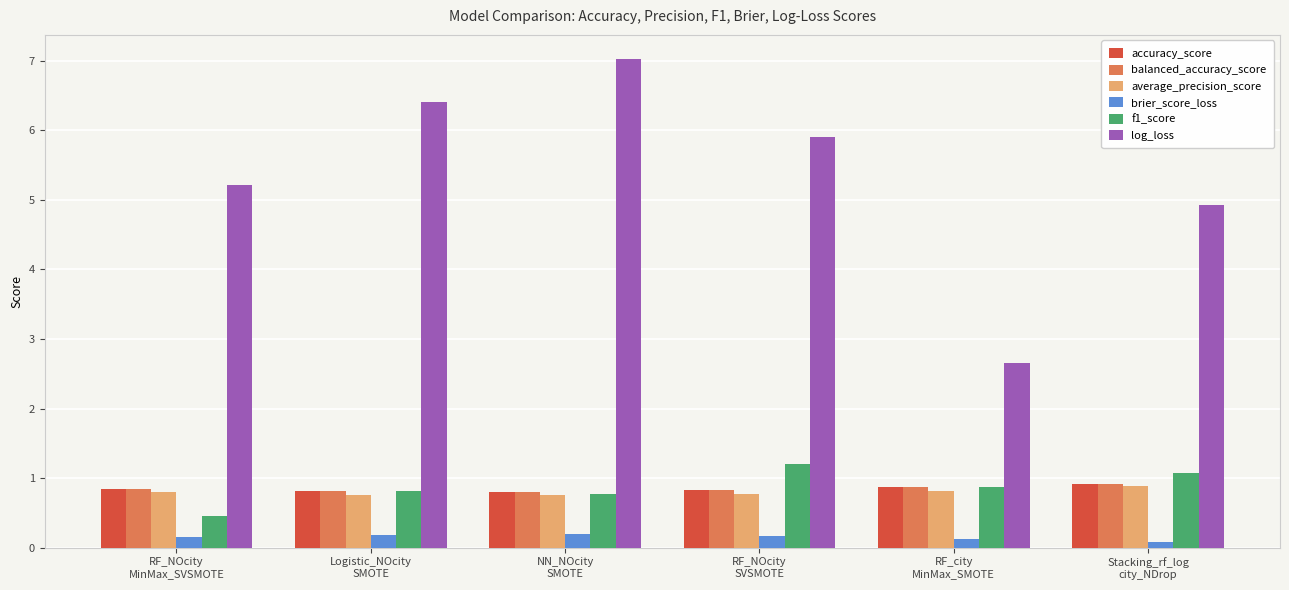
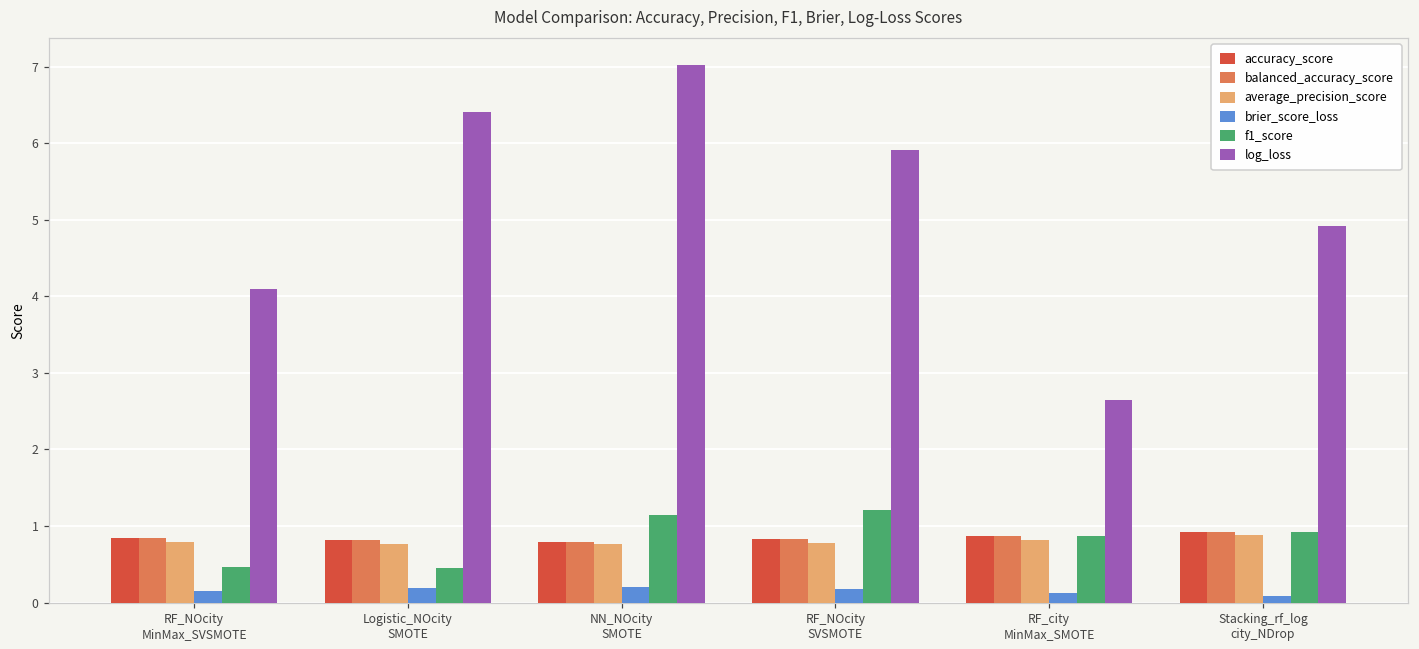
  {
    "brier_score_loss": {
      "RF_NOcity MinMax_SVSMOTE": 0.2,
      "Logistic_NOcity SMOTE": 0.2,
      "NN_NOcity SMOTE": 0.2,
      "RF_NOcity SVSMOTE": 0.2,
      "RF_city MinMax_SMOTE": 0.1,
      "Stacking_rf_log city_NDrop": 0.1
    },
    "f1_score": {
      "RF_NOcity MinMax_SVSMOTE": 0.5,
-     "Logistic_NOcity SMOTE": 0.8,
-     "NN_NOcity SMOTE": 0.8,
+     "Logistic_NOcity SMOTE": 0.4,
+     "NN_NOcity SMOTE": 1.1,
      "RF_NOcity SVSMOTE": 1.2,
      "RF_city MinMax_SMOTE": 0.9,
-     "Stacking_rf_log city_NDrop": 1.1
+     "Stacking_rf_log city_NDrop": 0.9
    },
    "log_loss": {
-     "RF_NOcity MinMax_SVSMOTE": 5.2,
+     "RF_NOcity MinMax_SVSMOTE": 4.1,
      "Logistic_NOcity SMOTE": 6.4,
      "NN_NOcity SMOTE": 7.0,
      "RF_NOcity SVSMOTE": 5.9,
      "RF_city MinMax_SMOTE": 2.6,
      "Stacking_rf_log city_NDrop": 4.9
    }
  }
